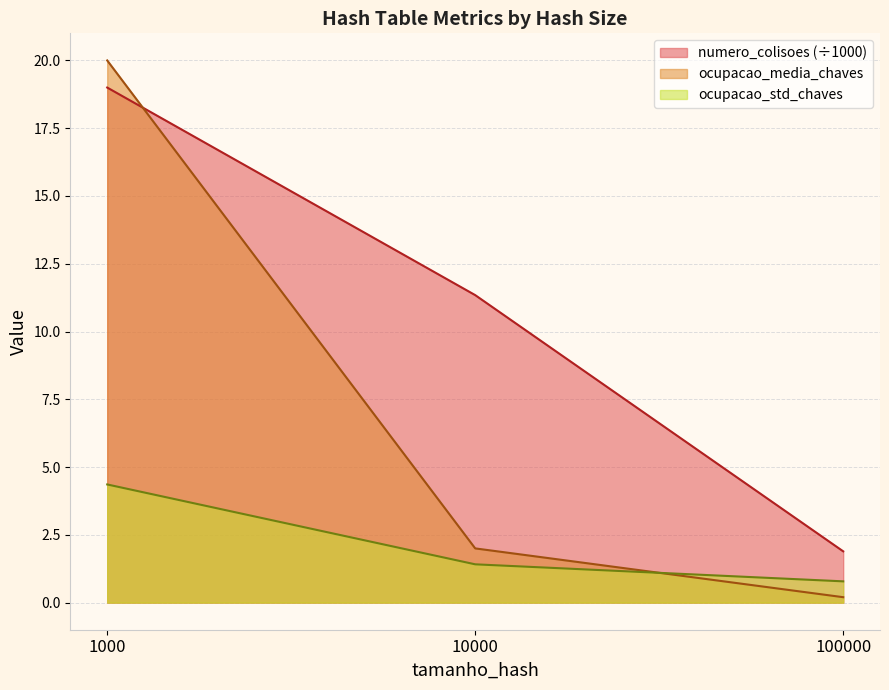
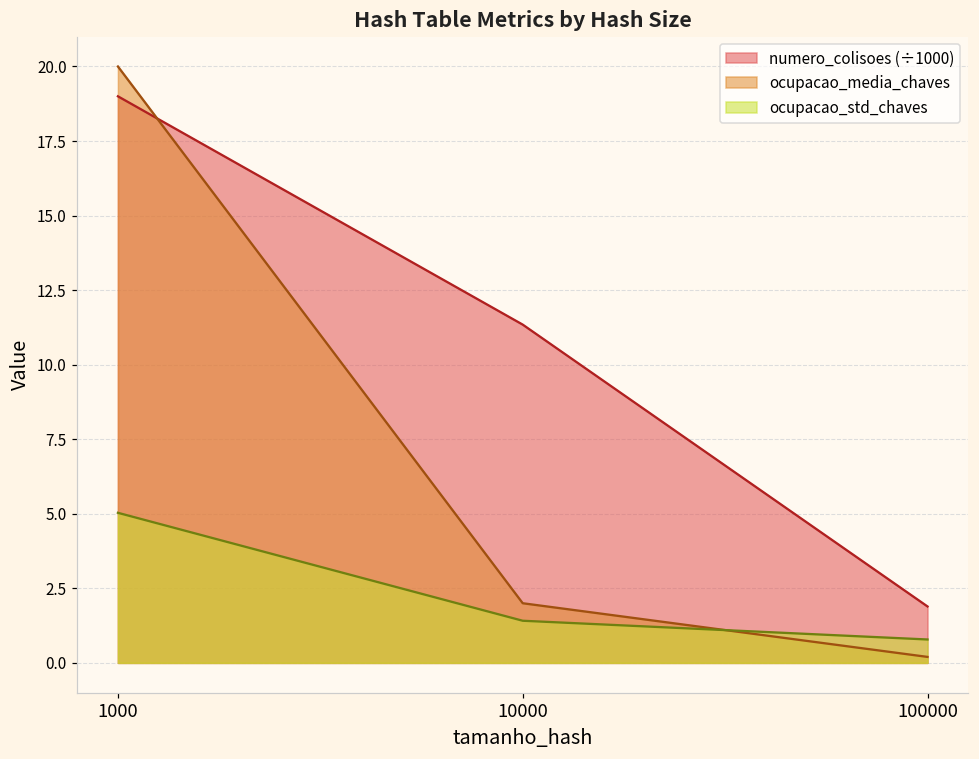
  {
    "ocupacao_std_chaves": {
-     "1000": 4.4,
+     "1000": 5.0,
      "10000": 1.4,
      "100000": 0.8
    }
  }
